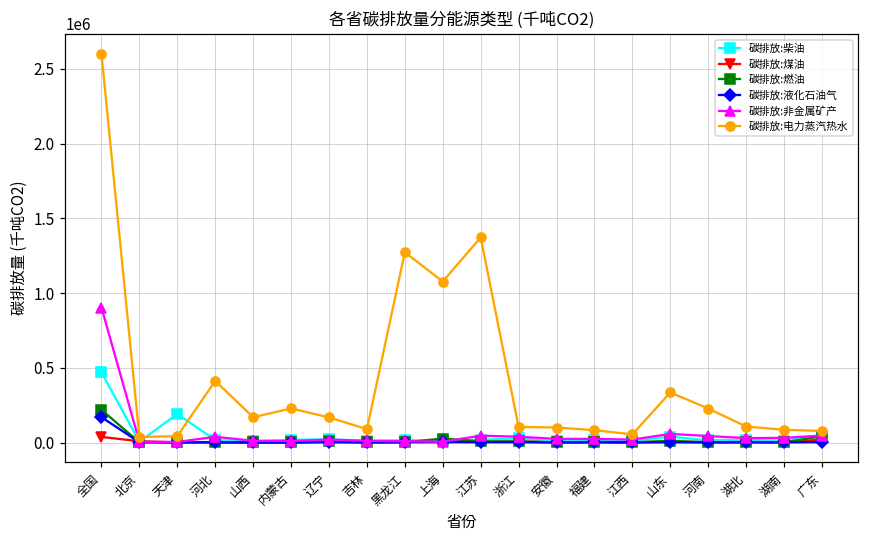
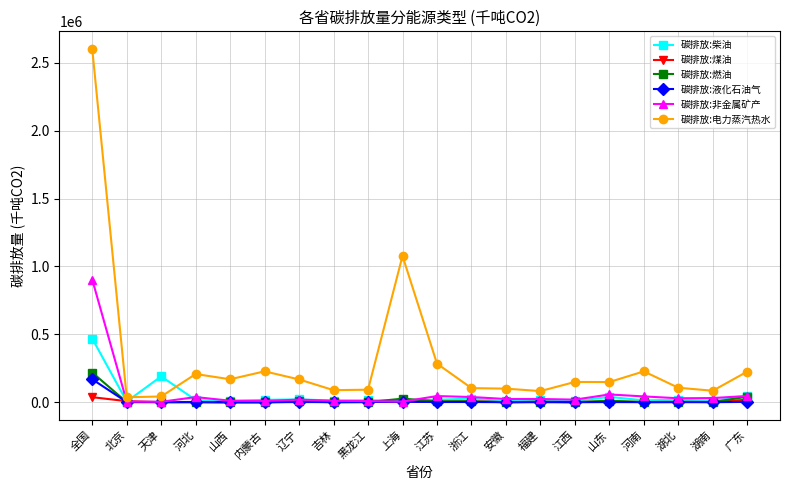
  {
    "碳排放:柴油": {
      "全国": 470000,
      "天津": 190000
    },
    "碳排放:煤油": {
      "全国": 40000
    },
    "碳排放:燃油": {
      "全国": 220000
    },
    "碳排放:液化石油气": {
      "全国": 170000
    },
    "碳排放:非金属矿产": {
      "全国": 900000,
      "河北": 40000,
      "江苏": 50000,
      "河南": 40000
    },
    "碳排放:电力蒸汽热水": {
      "全国": 2600000,
      "北京": 40000,
      "天津": 40000,
-     "河北": 410000,
+     "河北": 210000,
      "山西": 170000,
      "内蒙古": 230000,
      "辽宁": 170000,
      "吉林": 90000,
-     "黑龙江": 1270000,
+     "黑龙江": 90000,
      "上海": 1080000,
-     "江苏": 1370000,
+     "江苏": 280000,
      "浙江": 100000,
      "安徽": 100000,
      "福建": 80000,
-     "江西": 50000,
-     "山东": 330000,
+     "江西": 150000,
+     "山东": 150000,
      "河南": 230000,
      "湖北": 110000,
      "湖南": 90000,
-     "广东": 80000
+     "广东": 230000
    }
  }
